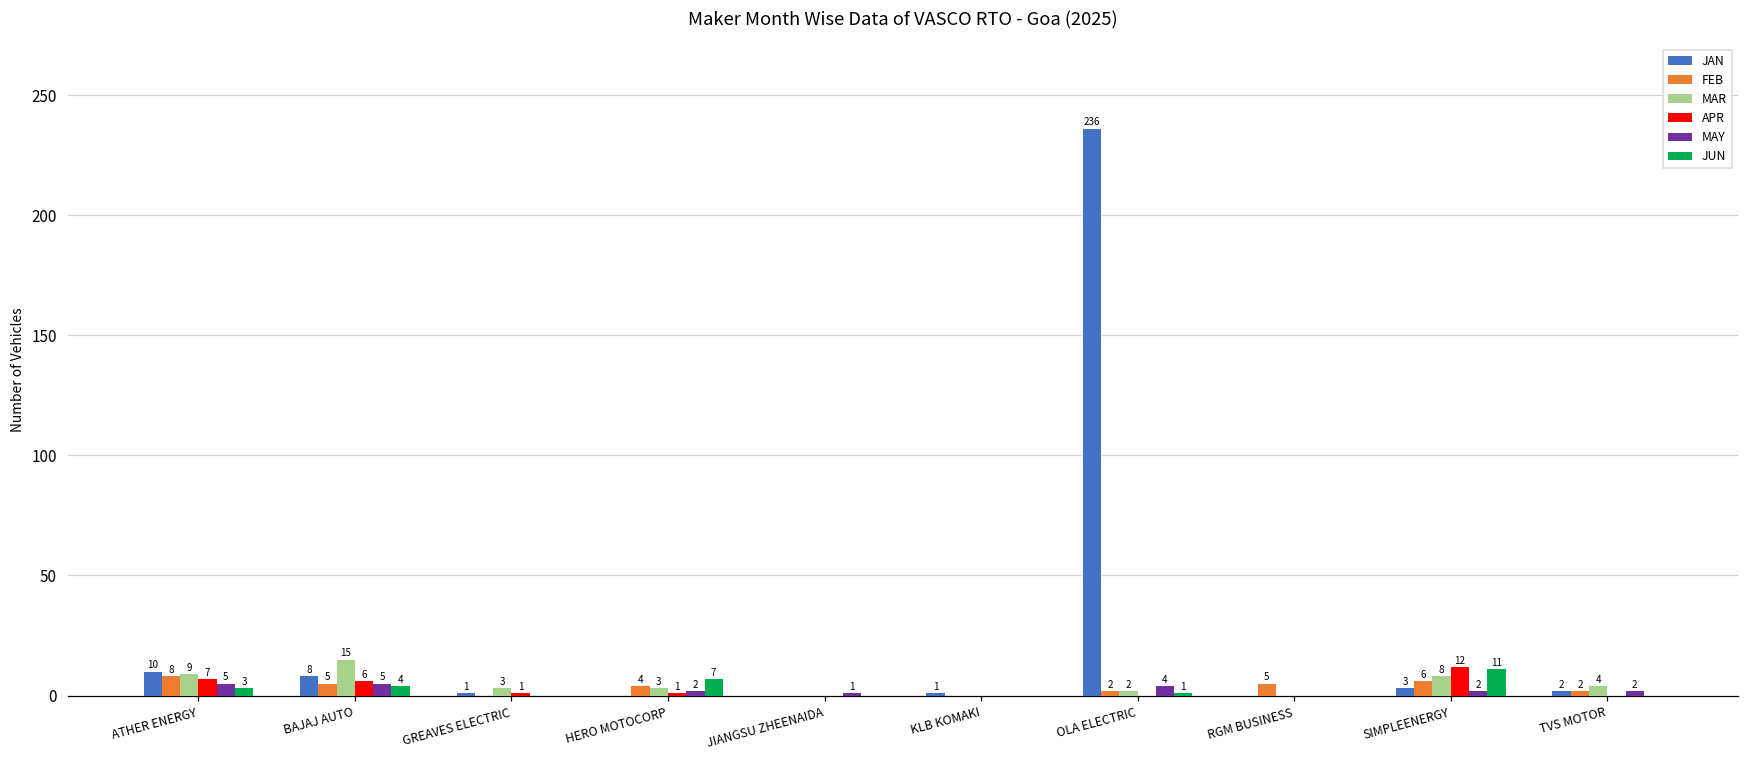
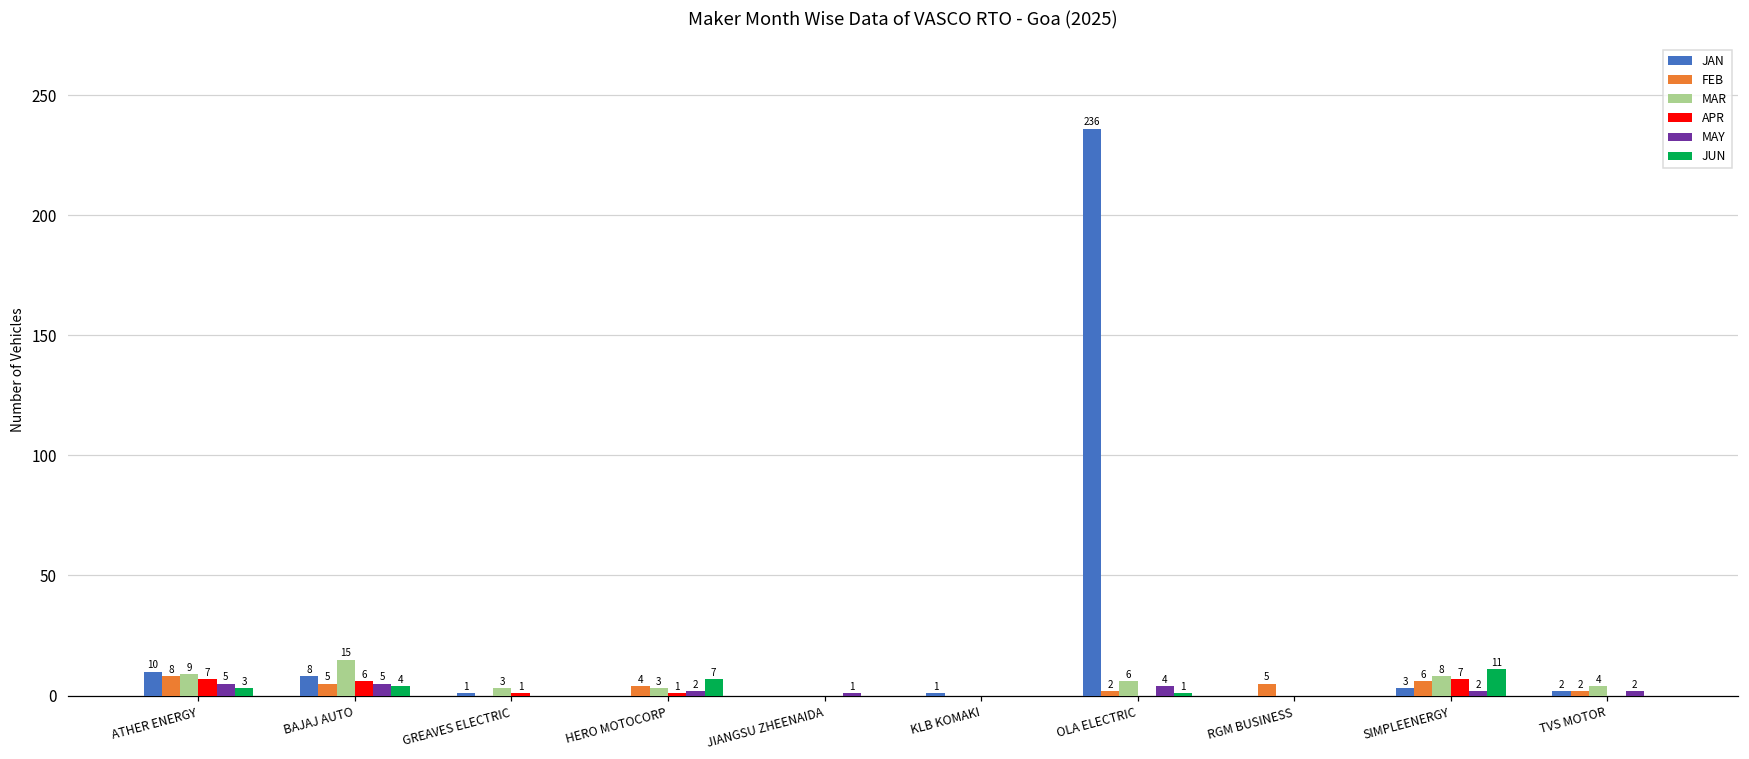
  {
    "JAN": {
      "ATHER ENERGY": 10,
      "BAJAJ AUTO": 8,
      "GREAVES ELECTRIC": 1,
      "KLB KOMAKI": 1,
      "OLA ELECTRIC": 236,
      "SIMPLEENERGY": 3,
      "TVS MOTOR": 2
    },
    "FEB": {
      "ATHER ENERGY": 8,
      "BAJAJ AUTO": 5,
      "HERO MOTOCORP": 4,
      "OLA ELECTRIC": 2,
      "RGM BUSINESS": 5,
      "SIMPLEENERGY": 6,
      "TVS MOTOR": 2
    },
    "MAR": {
      "ATHER ENERGY": 9,
      "BAJAJ AUTO": 15,
      "GREAVES ELECTRIC": 3,
      "HERO MOTOCORP": 3,
-     "OLA ELECTRIC": 2,
+     "OLA ELECTRIC": 6,
      "SIMPLEENERGY": 8,
      "TVS MOTOR": 4
    },
    "APR": {
      "ATHER ENERGY": 7,
      "BAJAJ AUTO": 6,
      "GREAVES ELECTRIC": 1,
      "HERO MOTOCORP": 1,
-     "SIMPLEENERGY": 12
+     "SIMPLEENERGY": 7
    },
    "MAY": {
      "ATHER ENERGY": 5,
      "BAJAJ AUTO": 5,
      "HERO MOTOCORP": 2,
      "JIANGSU ZHEENAIDA": 1,
      "OLA ELECTRIC": 4,
      "SIMPLEENERGY": 2,
      "TVS MOTOR": 2
    },
    "JUN": {
      "ATHER ENERGY": 3,
      "BAJAJ AUTO": 4,
      "HERO MOTOCORP": 7,
      "OLA ELECTRIC": 1,
      "SIMPLEENERGY": 11
    }
  }
